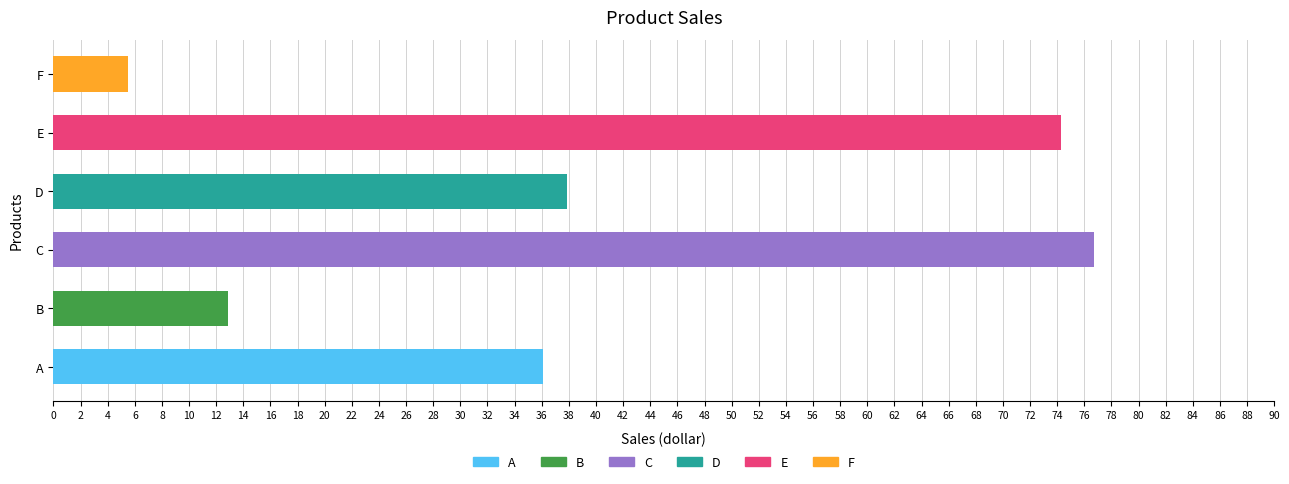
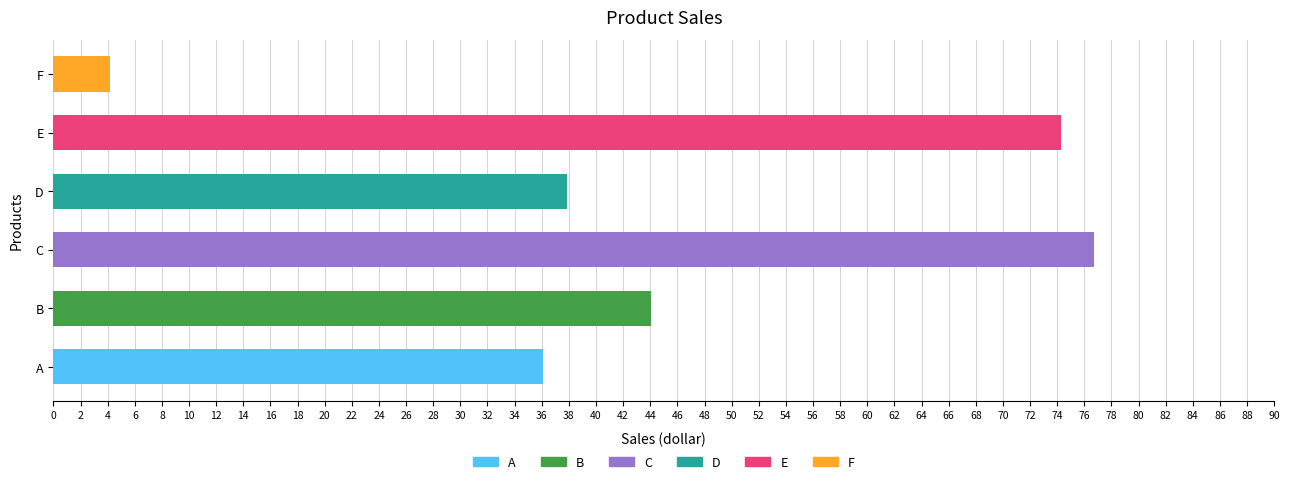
  {
-   "F": 5.5,
+   "F": 4.2,
    "E": 74.3,
    "D": 37.8,
    "C": 76.7,
-   "B": 12.9,
+   "B": 44.1,
    "A": 36.1
  }
